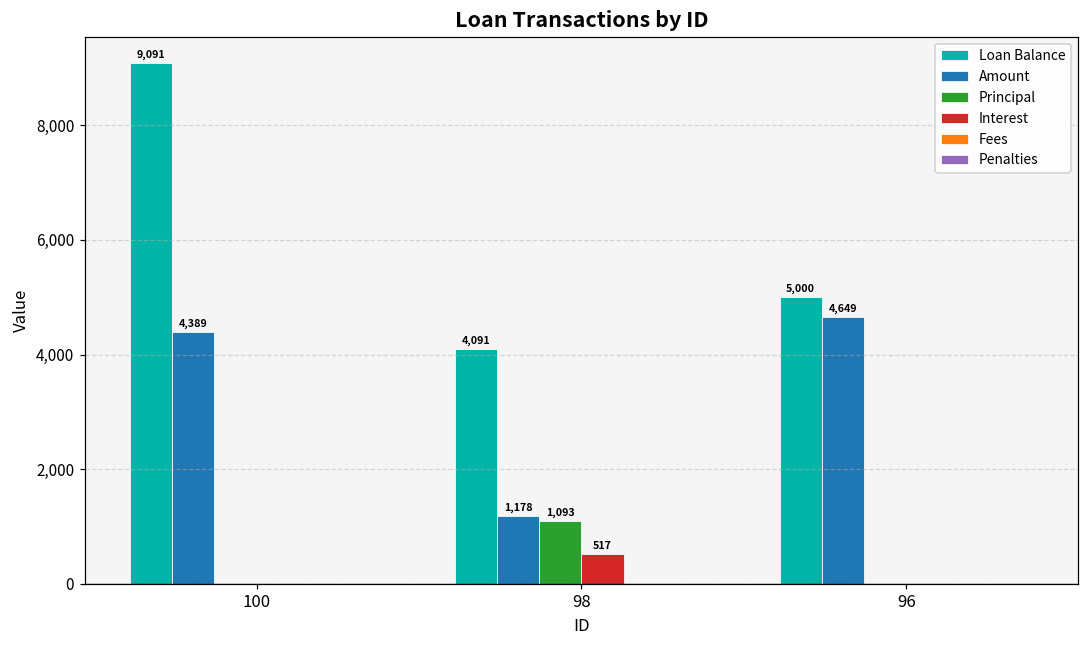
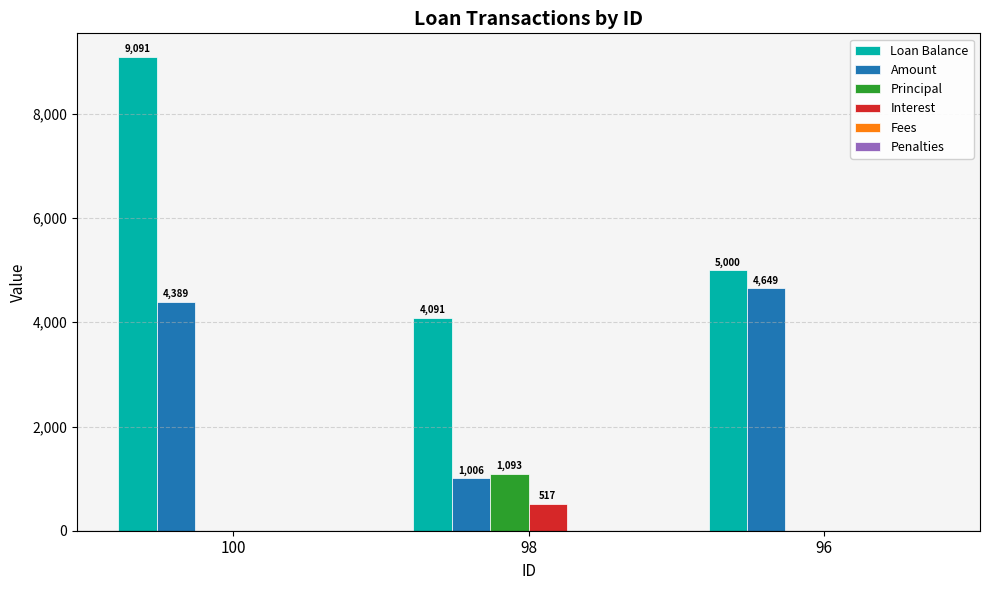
  {
    "Loan Balance": {
      "100": "9,091",
      "98": "4,091",
      "96": "5,000"
    },
    "Amount": {
      "100": "4,389",
-     "98": "1,178",
+     "98": "1,006",
      "96": "4,649"
    },
    "Principal": {
      "98": "1,093"
    },
    "Interest": {
      "98": "517"
    },
    "Fees": {
      "100": "0",
      "98": "0",
      "96": "0"
    },
    "Penalties": {
      "100": "0",
      "98": "0",
      "96": "0"
    }
  }
